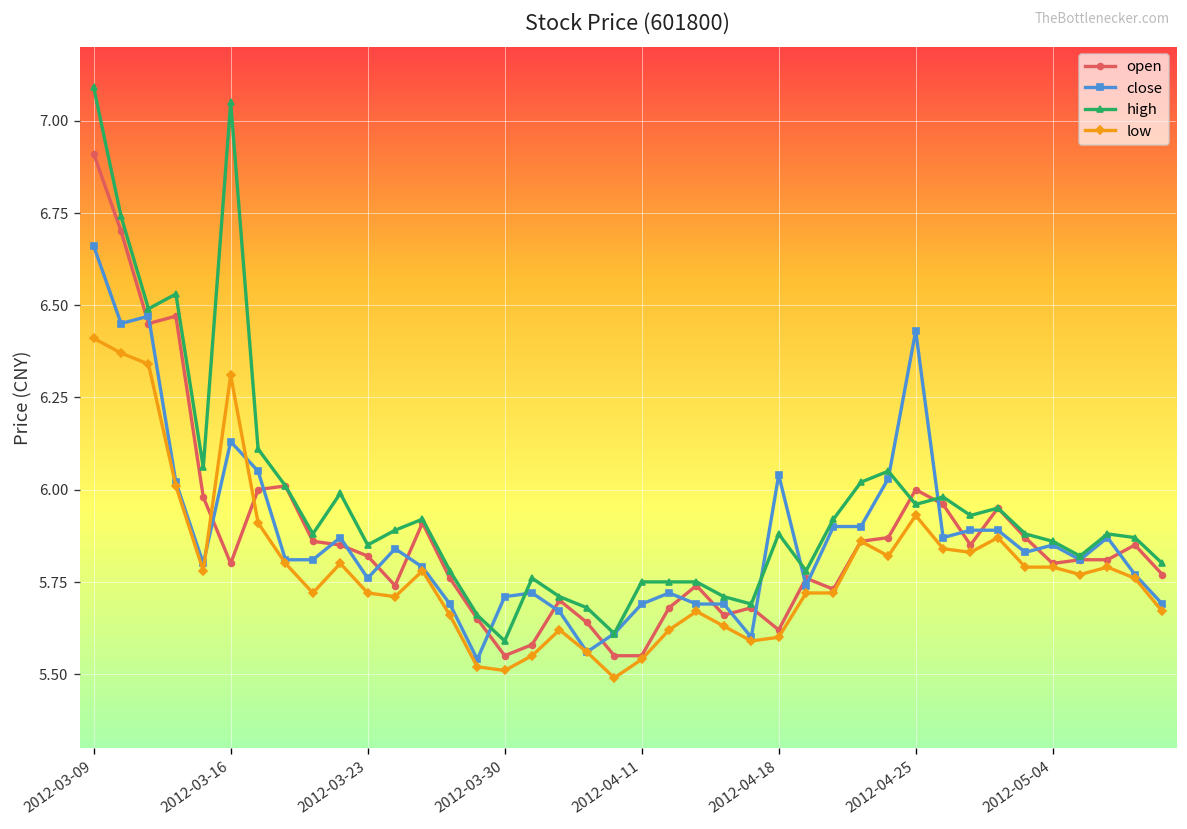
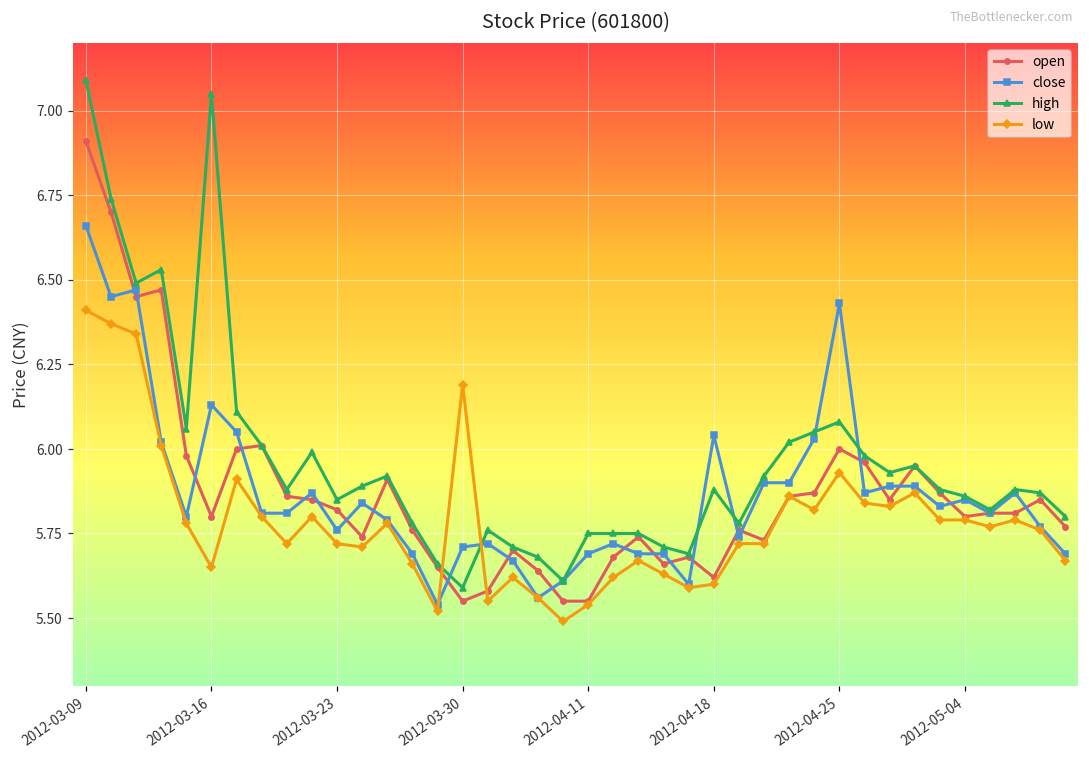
  {
    "open": {
      "2012-03-09": 6.91,
      "2012-03-16": 5.80,
      "2012-03-23": 5.82,
      "2012-03-30": 5.55,
      "2012-04-11": 5.55,
      "2012-04-18": 5.62,
      "2012-04-25": 6.00,
      "2012-05-04": 5.80
    },
    "close": {
      "2012-03-09": 6.66,
      "2012-03-16": 6.13,
      "2012-03-23": 5.76,
      "2012-03-30": 5.71,
      "2012-04-11": 5.69,
      "2012-04-18": 6.04,
      "2012-04-25": 6.43,
      "2012-05-04": 5.85
    },
    "high": {
      "2012-03-09": 7.09,
      "2012-03-16": 7.05,
      "2012-03-23": 5.85,
      "2012-03-30": 5.59,
      "2012-04-11": 5.75,
      "2012-04-18": 5.88,
-     "2012-04-25": 5.96,
+     "2012-04-25": 6.08,
      "2012-05-04": 5.86
    },
    "low": {
      "2012-03-09": 6.41,
-     "2012-03-16": 6.31,
+     "2012-03-16": 5.65,
      "2012-03-23": 5.72,
-     "2012-03-30": 5.51,
+     "2012-03-30": 6.19,
      "2012-04-11": 5.54,
      "2012-04-18": 5.60,
      "2012-04-25": 5.93,
      "2012-05-04": 5.79
    }
  }
